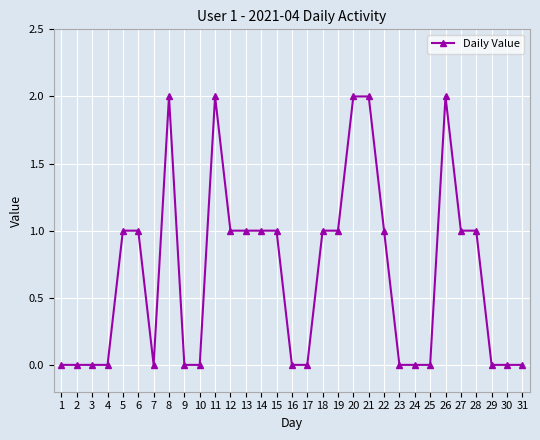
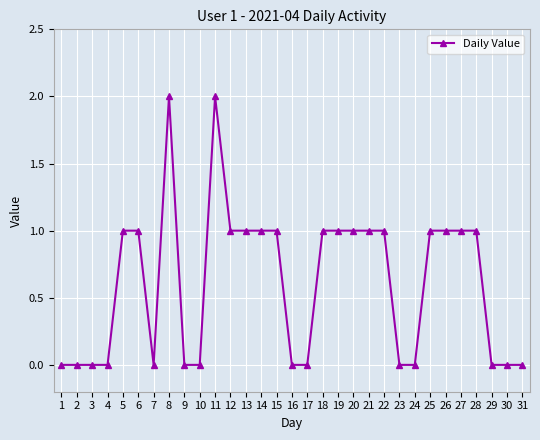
  {
    "1": 0,
    "2": 0,
    "3": 0,
    "4": 0,
    "5": 1,
    "6": 1,
    "7": 0,
    "8": 2,
    "9": 0,
    "10": 0,
    "11": 2,
    "12": 1,
    "13": 1,
    "14": 1,
    "15": 1,
    "16": 0,
    "17": 0,
    "18": 1,
    "19": 1,
-   "20": 2,
-   "21": 2,
+   "20": 1,
+   "21": 1,
    "22": 1,
    "23": 0,
    "24": 0,
-   "25": 0,
-   "26": 2,
+   "25": 1,
+   "26": 1,
    "27": 1,
    "28": 1,
    "29": 0,
    "30": 0,
    "31": 0
  }
